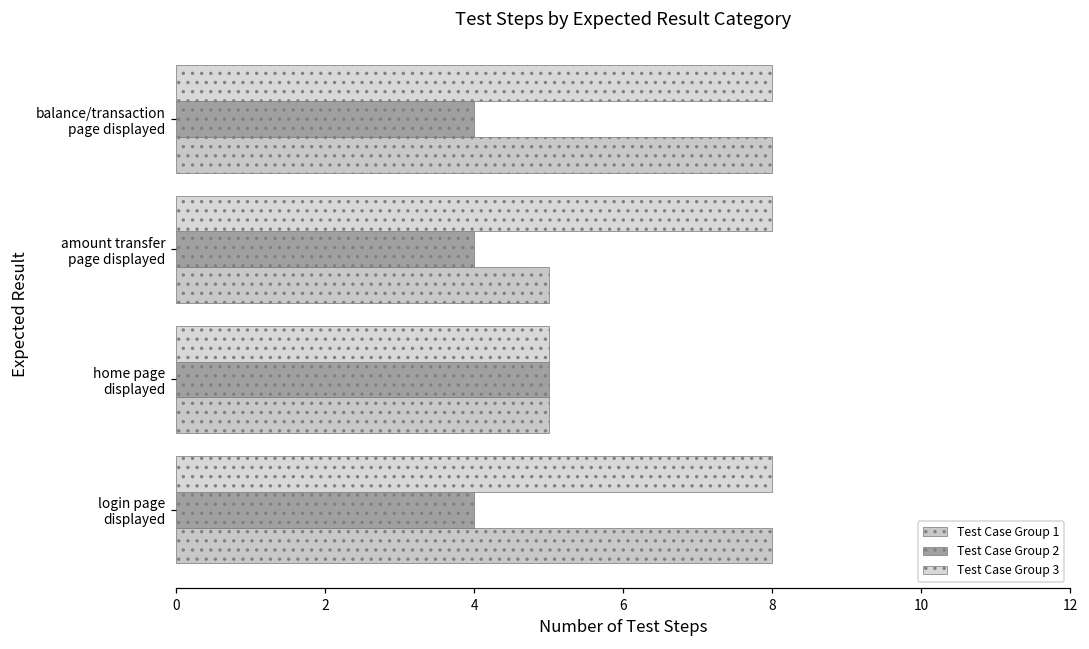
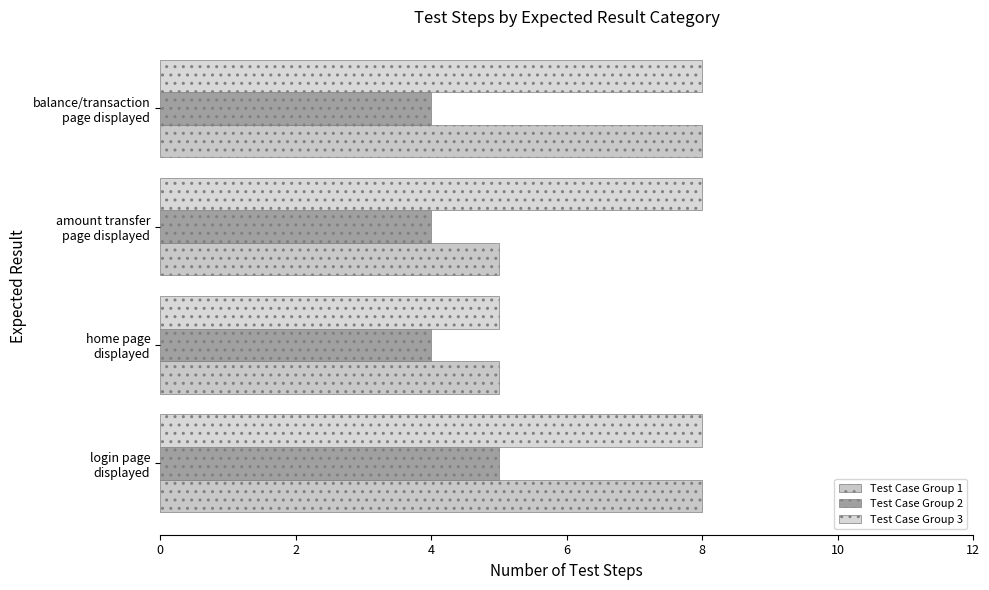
  {
    "Test Case Group 2": {
      "balance/transaction page displayed": 4,
      "amount transfer page displayed": 4,
-     "home page displayed": 5,
-     "login page displayed": 4
+     "home page displayed": 4,
+     "login page displayed": 5
    }
  }
